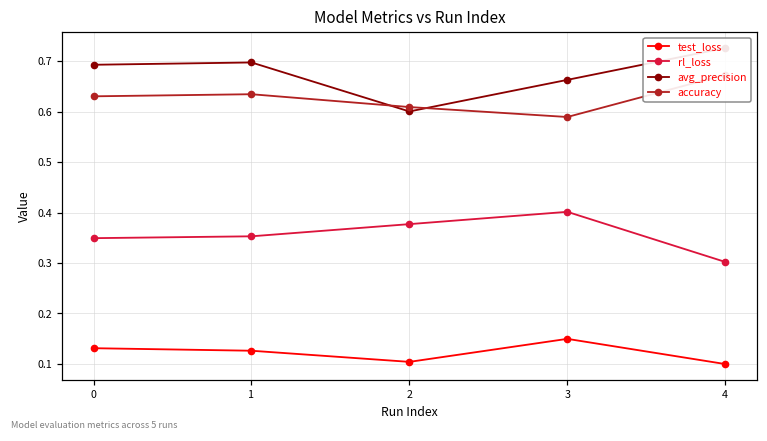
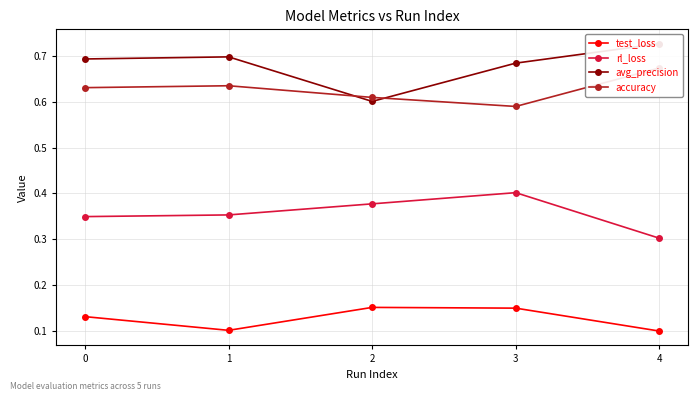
  {
    "test_loss": {
      "0": 0.13,
-     "1": 0.13,
-     "2": 0.10,
+     "1": 0.10,
+     "2": 0.15,
      "3": 0.15,
      "4": 0.10
    },
    "avg_precision": {
      "0": 0.69,
      "1": 0.70,
      "2": 0.60,
-     "3": 0.66
+     "3": 0.68
    }
  }
